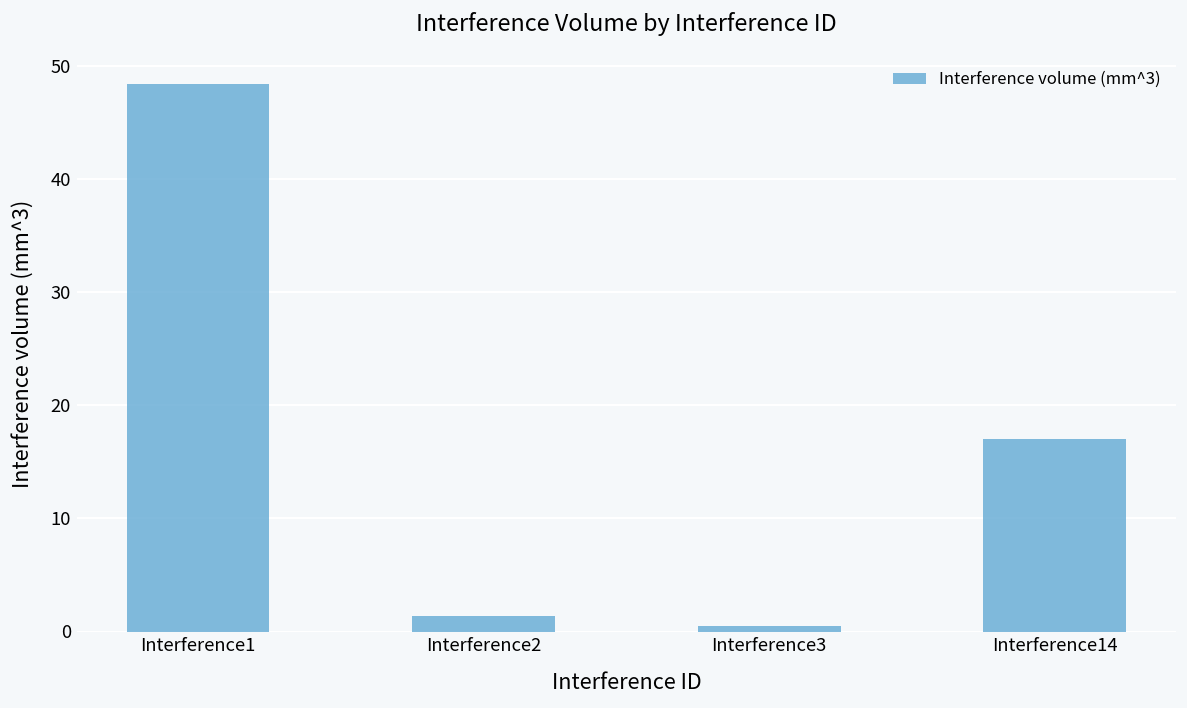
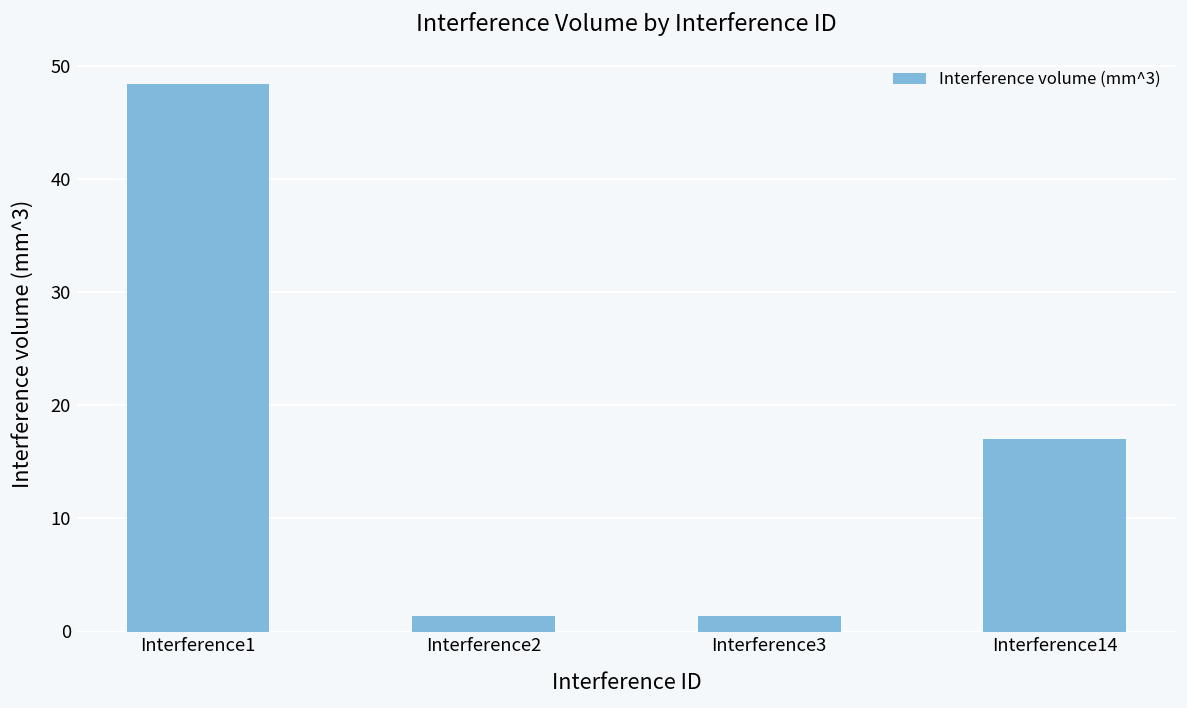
  {
    "Interference1": 48,
    "Interference2": 1,
-   "Interference3": 0,
+   "Interference3": 1,
    "Interference14": 17
  }
